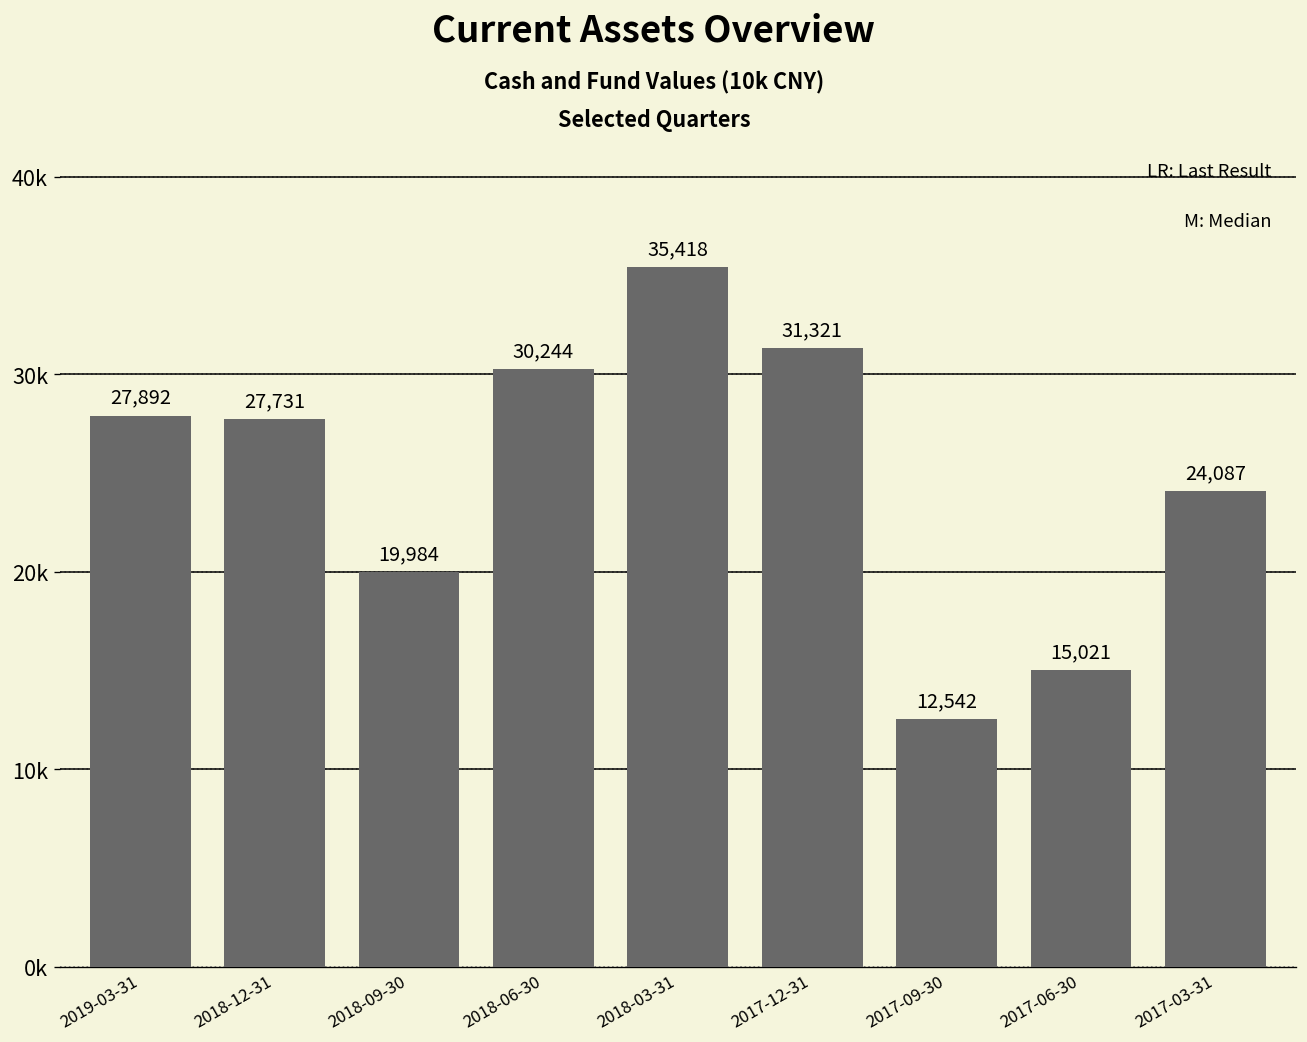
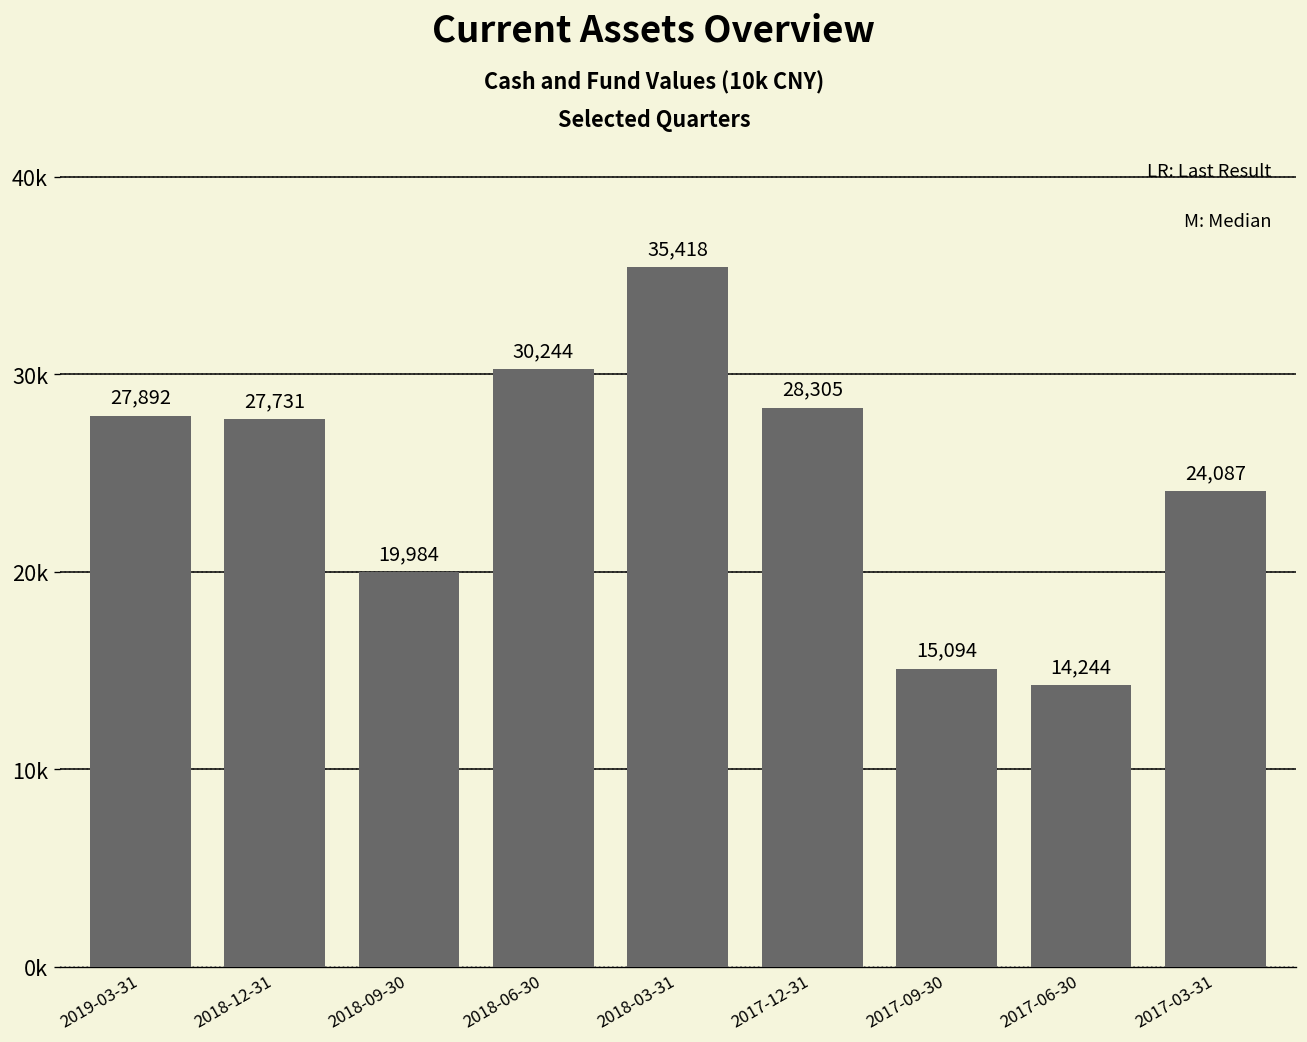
  {
    "2019-03-31": "27,892",
    "2018-12-31": "27,731",
    "2018-09-30": "19,984",
    "2018-06-30": "30,244",
    "2018-03-31": "35,418",
-   "2017-12-31": "31,321",
-   "2017-09-30": "12,542",
-   "2017-06-30": "15,021",
+   "2017-12-31": "28,305",
+   "2017-09-30": "15,094",
+   "2017-06-30": "14,244",
    "2017-03-31": "24,087"
  }
